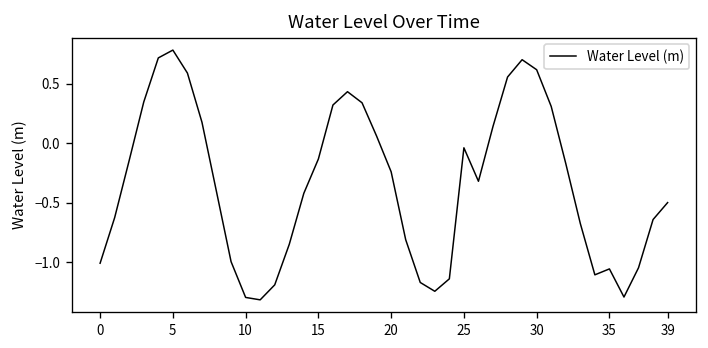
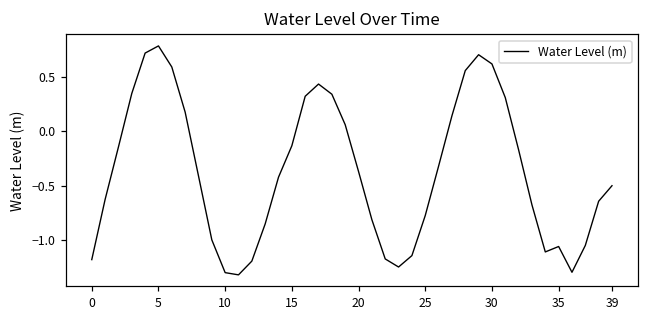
  {
-   "0": -1.0,
+   "0": -1.2,
    "5": 0.8,
    "10": -1.3,
    "15": -0.1,
-   "20": -0.2,
-   "25": 0.0,
+   "20": -0.4,
+   "25": -0.8,
    "30": 0.6,
    "35": -1.1,
    "39": -0.5
  }
